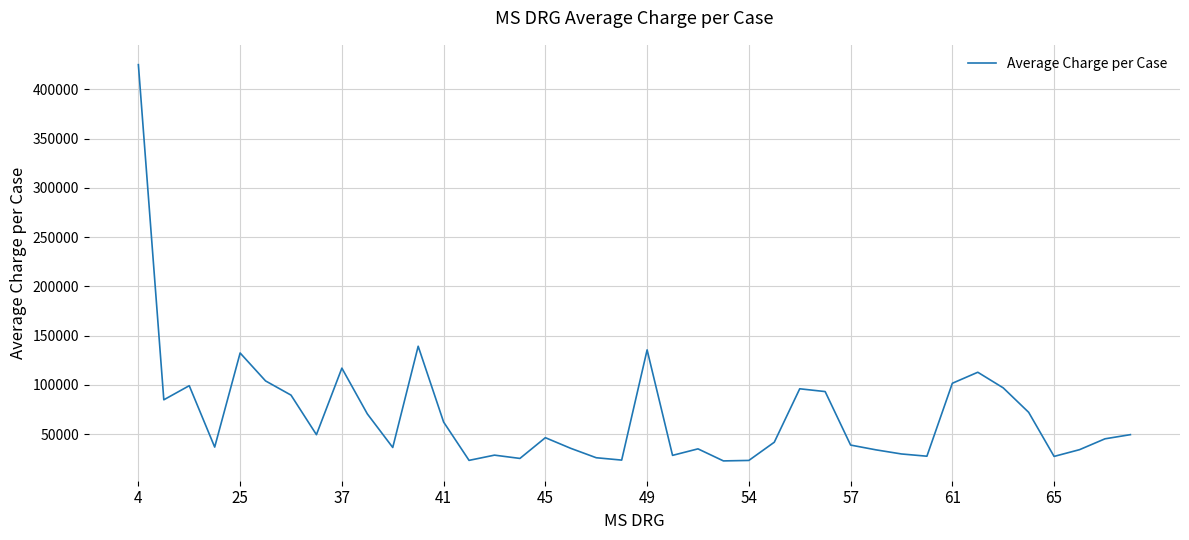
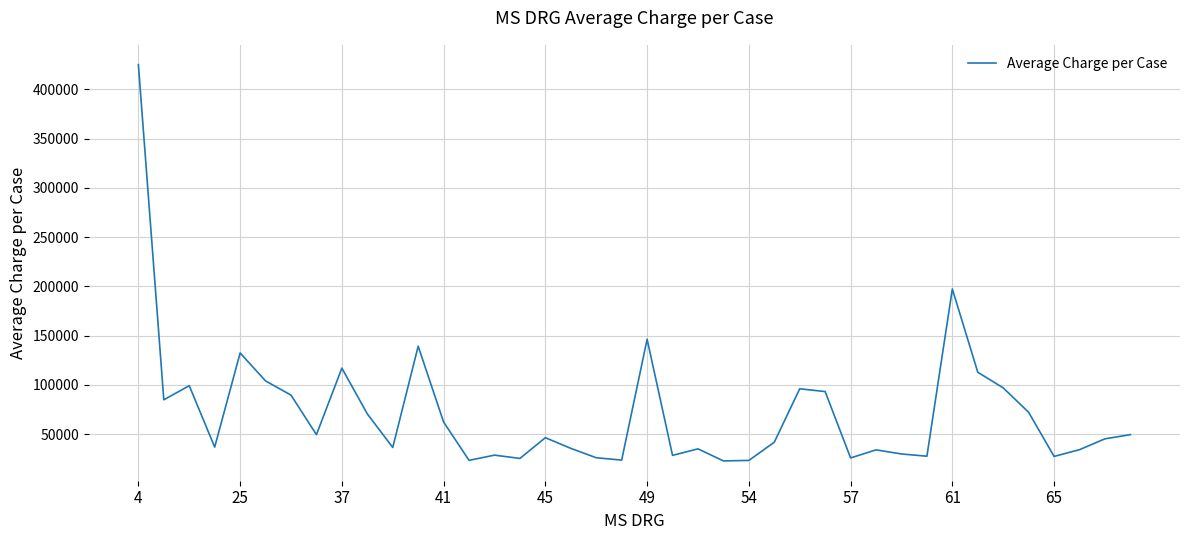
  {
    "4": 430000,
    "41": 60000,
    "45": 50000,
-   "49": 140000,
+   "49": 150000,
    "54": 20000,
-   "57": 40000,
-   "61": 100000,
+   "57": 30000,
+   "61": 200000,
    "65": 30000
  }
